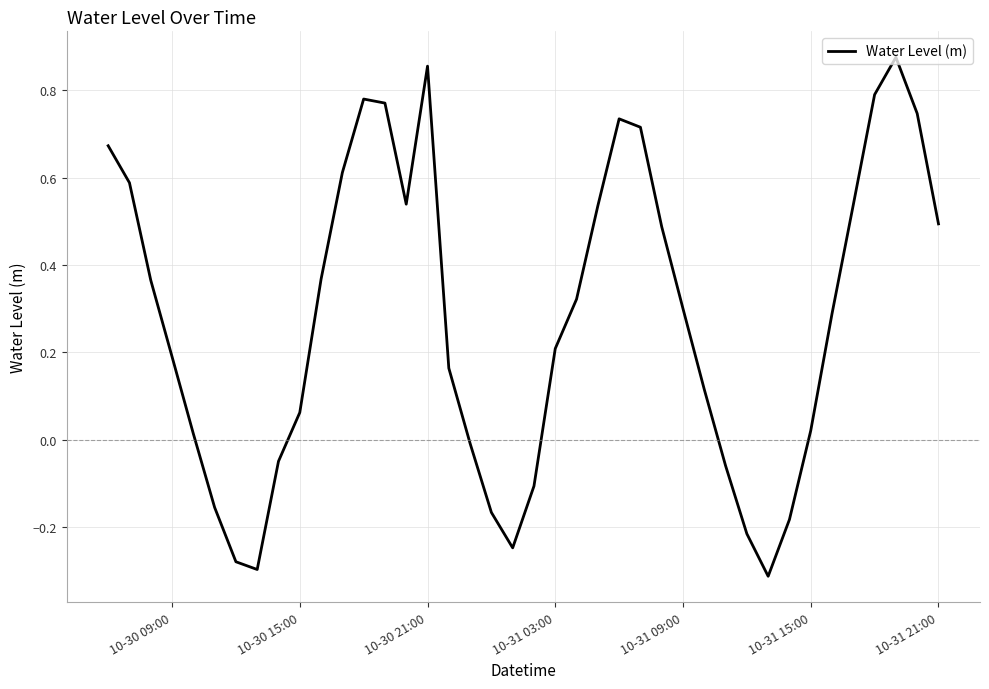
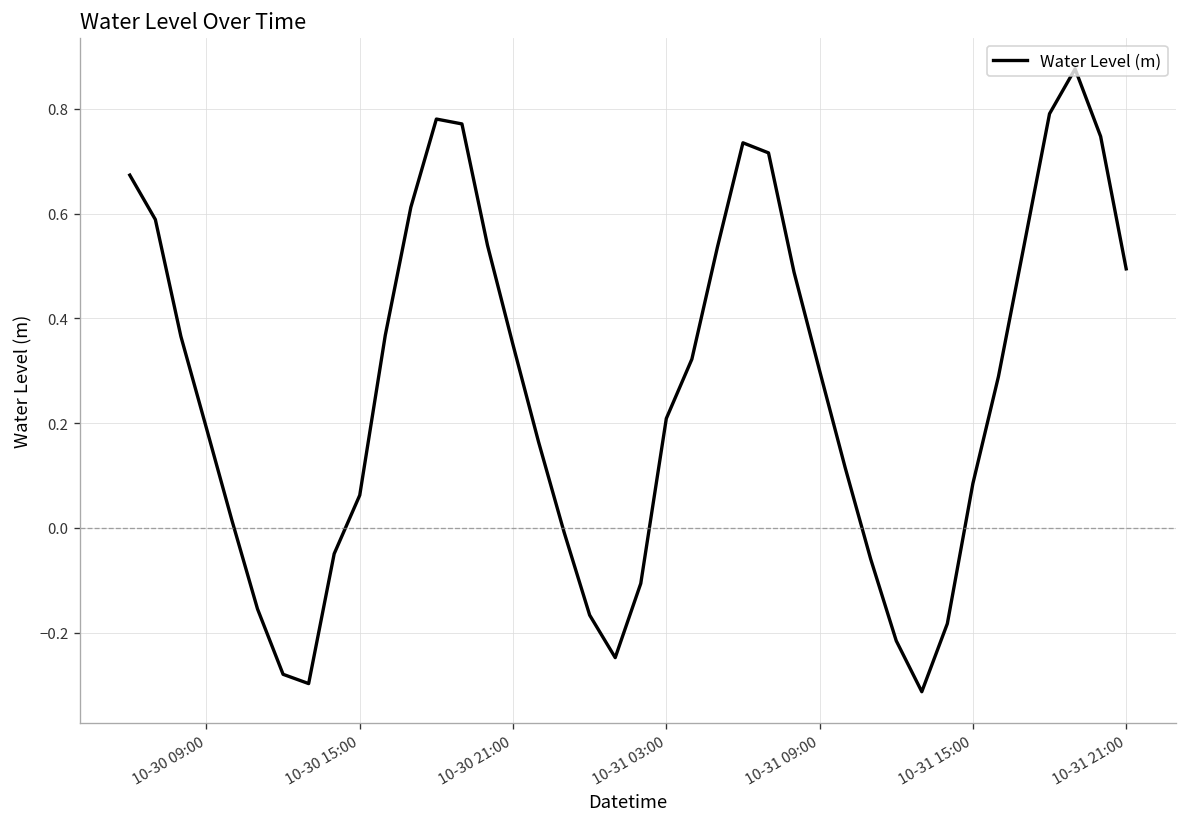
  {
    "10-30 09:00": 0.19,
    "10-30 15:00": 0.06,
-   "10-30 21:00": 0.86,
+   "10-30 21:00": 0.35,
    "10-31 03:00": 0.21,
    "10-31 09:00": 0.30,
-   "10-31 15:00": 0.02,
+   "10-31 15:00": 0.08,
    "10-31 21:00": 0.49
  }
